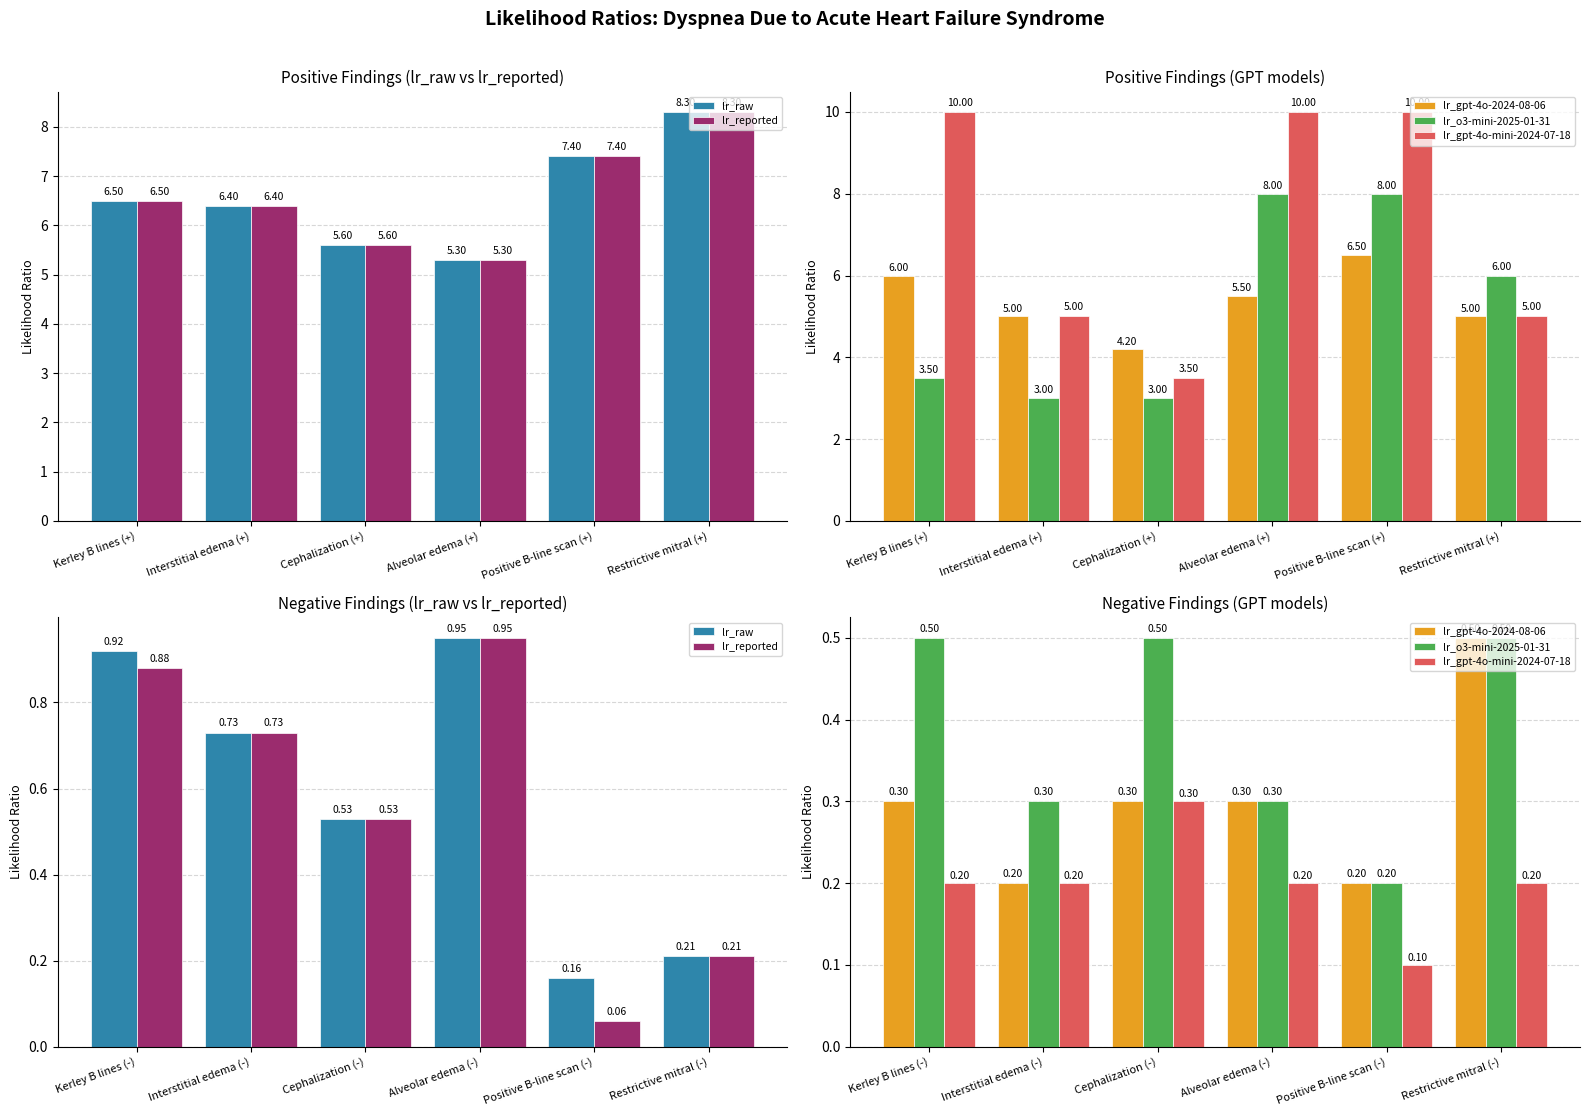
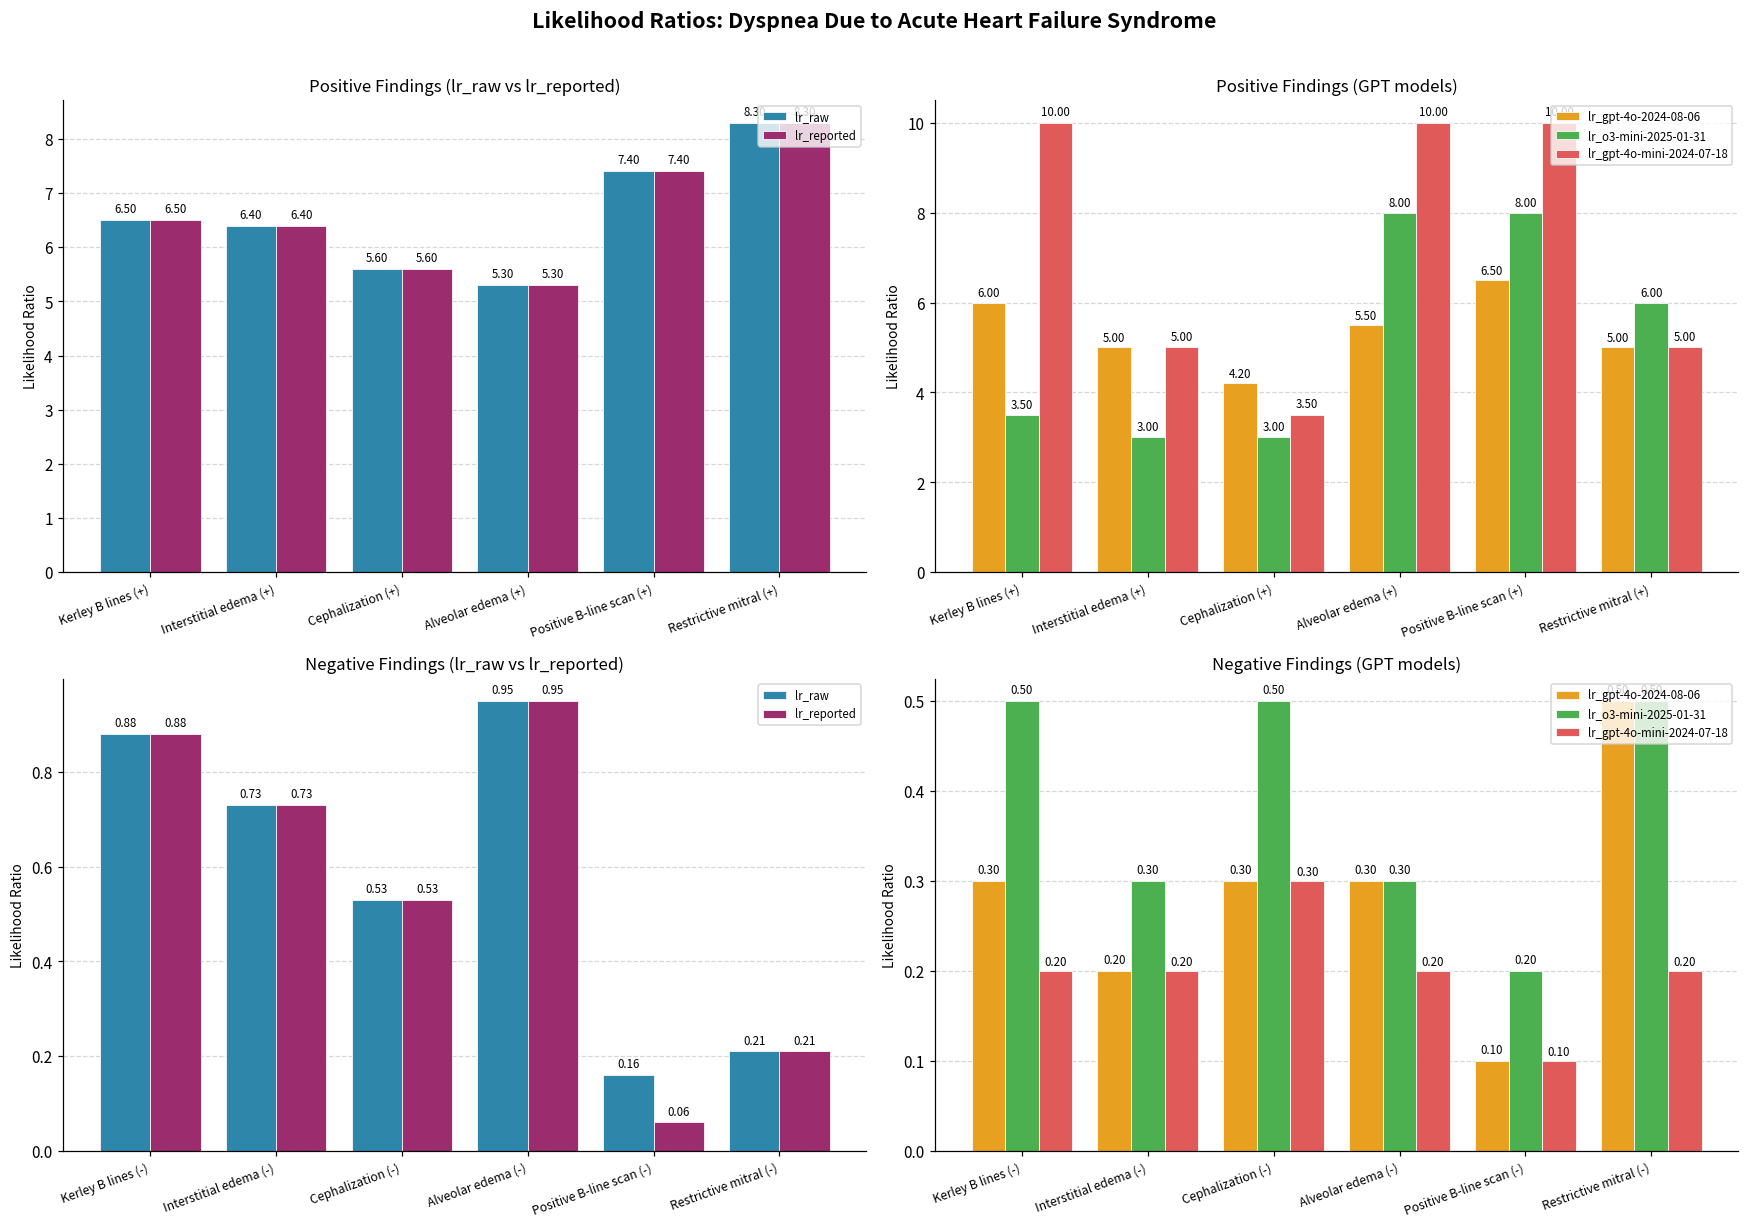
  {
    "Positive Findings (lr_raw vs lr_reported)": {
      "lr_raw": {
        "Kerley B lines (+)": 6.50,
        "Interstitial edema (+)": 6.40,
        "Cephalization (+)": 5.60,
        "Alveolar edema (+)": 5.30,
        "Positive B-line scan (+)": 7.40
      },
      "lr_reported": {
        "Kerley B lines (+)": 6.50,
        "Interstitial edema (+)": 6.40,
        "Cephalization (+)": 5.60,
        "Alveolar edema (+)": 5.30,
        "Positive B-line scan (+)": 7.40
      }
    },
    "Positive Findings (GPT models)": {
      "lr_gpt-4o-2024-08-06": {
        "Kerley B lines (+)": 6.00,
        "Interstitial edema (+)": 5.00,
        "Cephalization (+)": 4.20,
        "Alveolar edema (+)": 5.50,
        "Positive B-line scan (+)": 6.50,
        "Restrictive mitral (+)": 5.00
      },
      "lr_o3-mini-2025-01-31": {
        "Kerley B lines (+)": 3.50,
        "Interstitial edema (+)": 3.00,
        "Cephalization (+)": 3.00,
        "Alveolar edema (+)": 8.00,
        "Positive B-line scan (+)": 8.00,
        "Restrictive mitral (+)": 6.00
      },
      "lr_gpt-4o-mini-2024-07-18": {
        "Kerley B lines (+)": 10.00,
        "Interstitial edema (+)": 5.00,
        "Cephalization (+)": 3.50,
        "Alveolar edema (+)": 10.00,
        "Restrictive mitral (+)": 5.00
      }
    },
    "Negative Findings (lr_raw vs lr_reported)": {
      "lr_raw": {
-       "Kerley B lines (-)": 0.92,
+       "Kerley B lines (-)": 0.88,
        "Interstitial edema (-)": 0.73,
        "Cephalization (-)": 0.53,
        "Alveolar edema (-)": 0.95,
        "Positive B-line scan (-)": 0.16,
        "Restrictive mitral (-)": 0.21
      },
      "lr_reported": {
        "Kerley B lines (-)": 0.88,
        "Interstitial edema (-)": 0.73,
        "Cephalization (-)": 0.53,
        "Alveolar edema (-)": 0.95,
        "Positive B-line scan (-)": 0.06,
        "Restrictive mitral (-)": 0.21
      }
    },
    "Negative Findings (GPT models)": {
      "lr_gpt-4o-2024-08-06": {
        "Kerley B lines (-)": 0.30,
        "Interstitial edema (-)": 0.20,
        "Cephalization (-)": 0.30,
        "Alveolar edema (-)": 0.30,
-       "Positive B-line scan (-)": 0.20
+       "Positive B-line scan (-)": 0.10
      },
      "lr_o3-mini-2025-01-31": {
        "Kerley B lines (-)": 0.50,
        "Interstitial edema (-)": 0.30,
        "Cephalization (-)": 0.50,
        "Alveolar edema (-)": 0.30,
        "Positive B-line scan (-)": 0.20
      },
      "lr_gpt-4o-mini-2024-07-18": {
        "Kerley B lines (-)": 0.20,
        "Interstitial edema (-)": 0.20,
        "Cephalization (-)": 0.30,
        "Alveolar edema (-)": 0.20,
        "Positive B-line scan (-)": 0.10,
        "Restrictive mitral (-)": 0.20
      }
    }
  }
